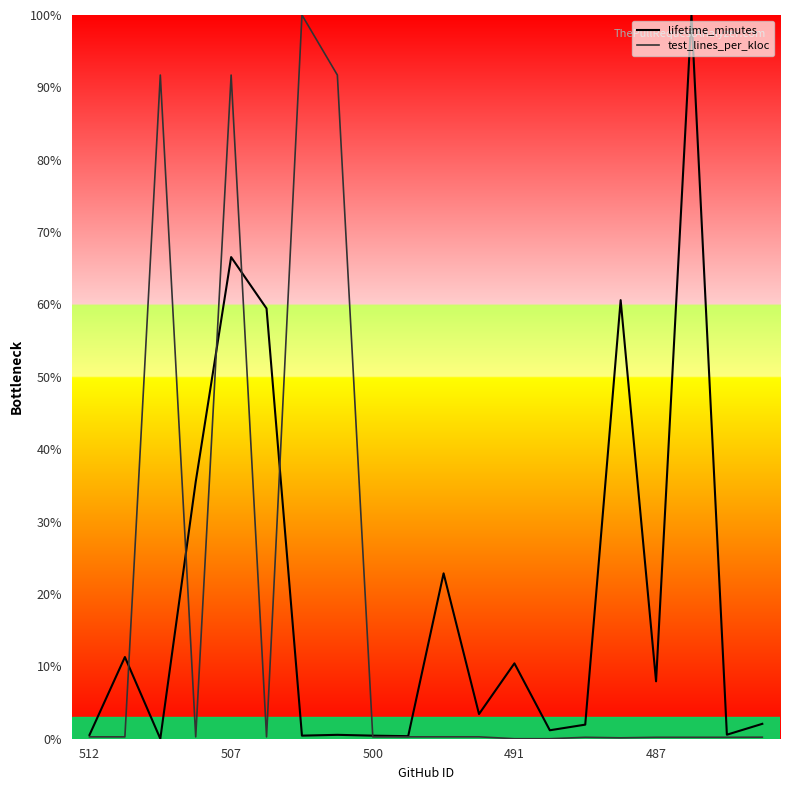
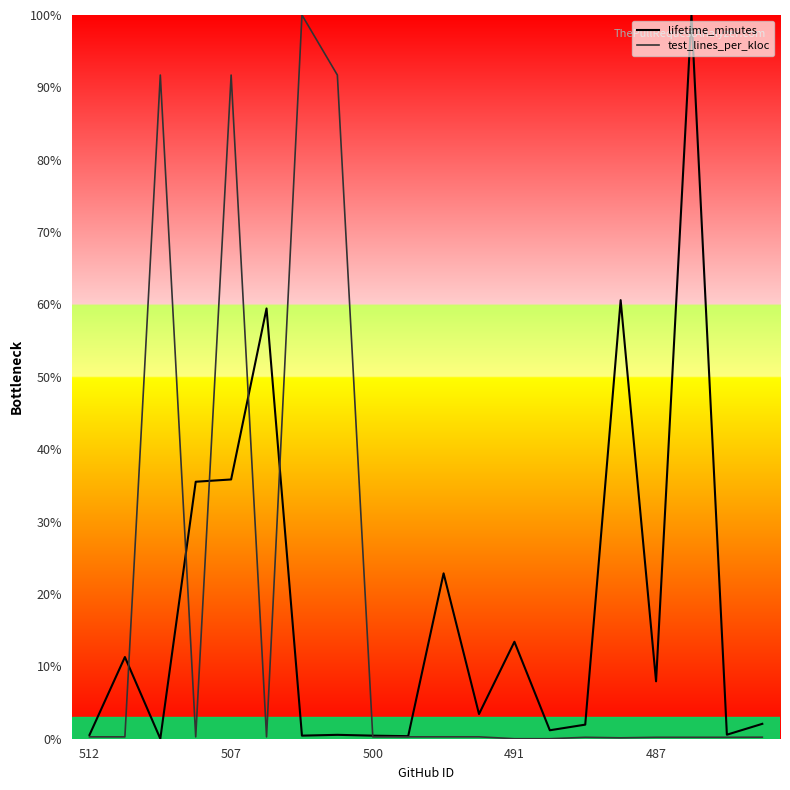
  {
    "lifetime_minutes": {
-     "507": "67%",
-     "491": "10%",
+     "507": "36%",
+     "491": "13%",
      "487": "8%"
    },
    "test_lines_per_kloc": {
      "507": "92%"
    }
  }
